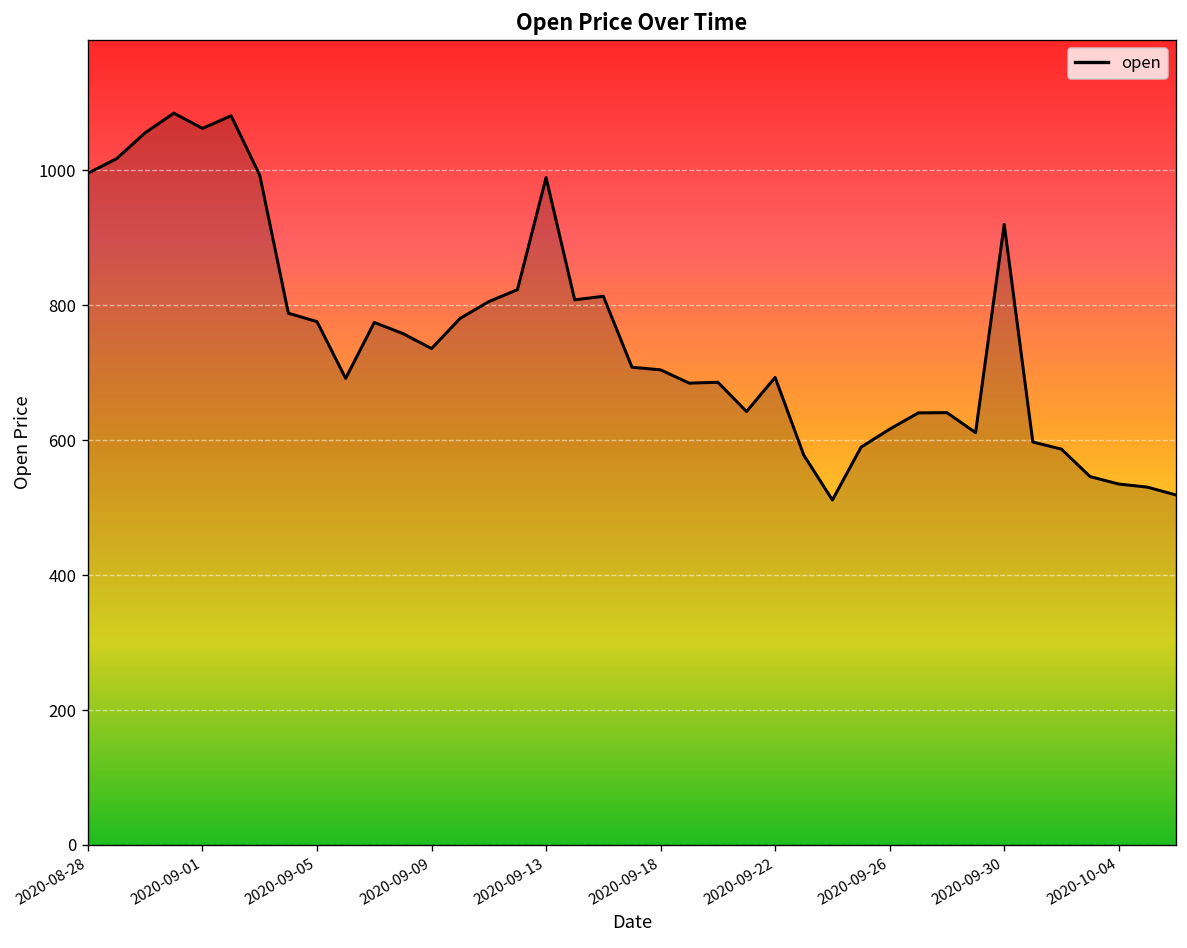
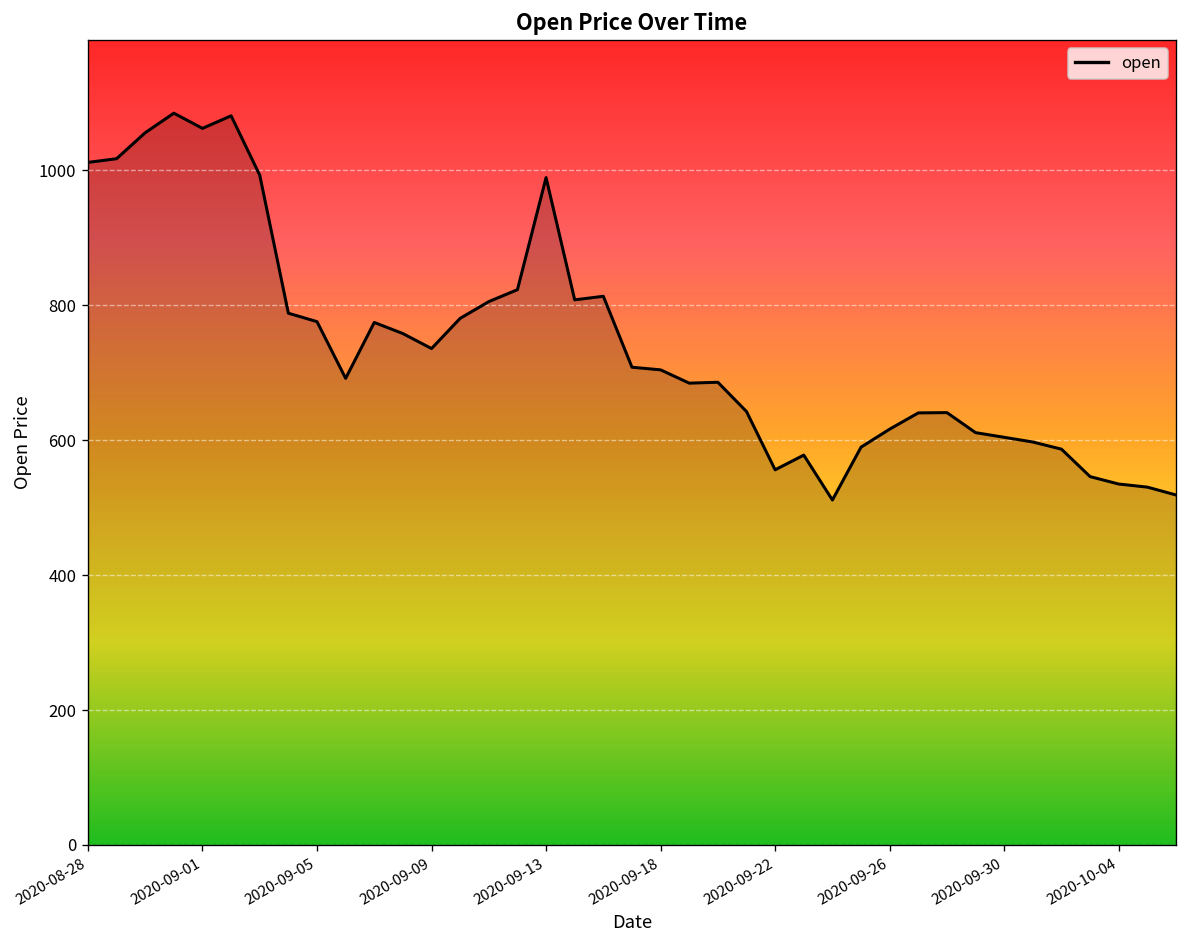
  {
-   "2020-08-28": 1000,
+   "2020-08-28": 1010,
    "2020-09-01": 1060,
    "2020-09-05": 780,
    "2020-09-09": 740,
    "2020-09-13": 990,
    "2020-09-18": 700,
-   "2020-09-22": 690,
+   "2020-09-22": 560,
    "2020-09-26": 620,
-   "2020-09-30": 920,
+   "2020-09-30": 600,
    "2020-10-04": 540
  }
